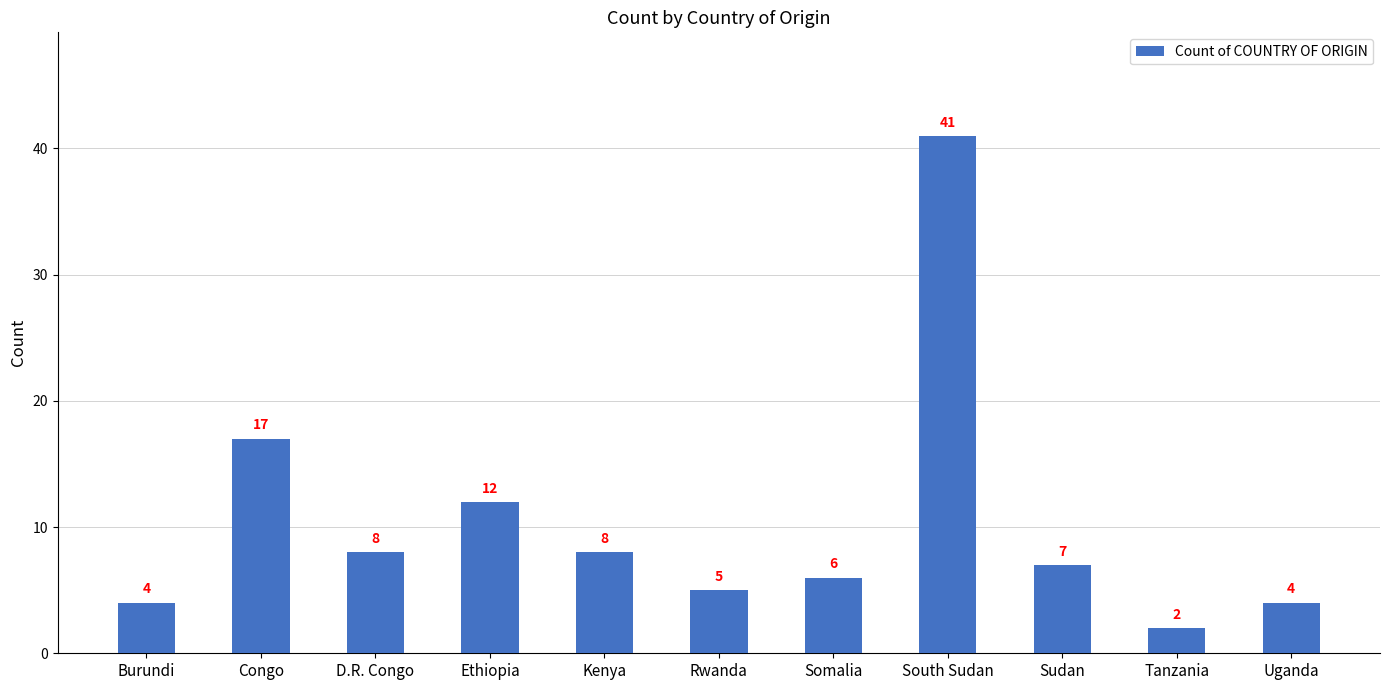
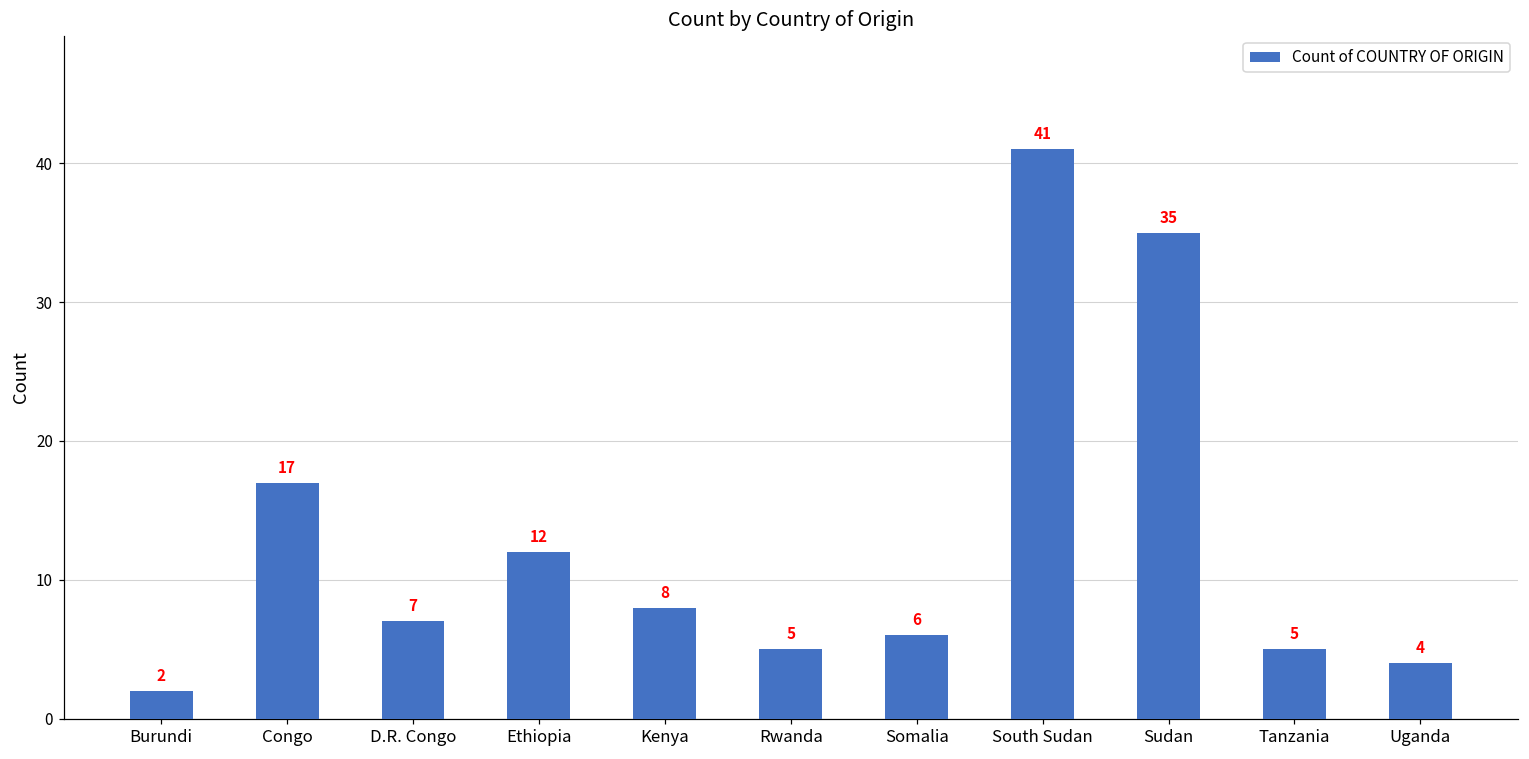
  {
-   "Burundi": 4,
+   "Burundi": 2,
    "Congo": 17,
-   "D.R. Congo": 8,
+   "D.R. Congo": 7,
    "Ethiopia": 12,
    "Kenya": 8,
    "Rwanda": 5,
    "Somalia": 6,
    "South Sudan": 41,
-   "Sudan": 7,
-   "Tanzania": 2,
+   "Sudan": 35,
+   "Tanzania": 5,
    "Uganda": 4
  }
